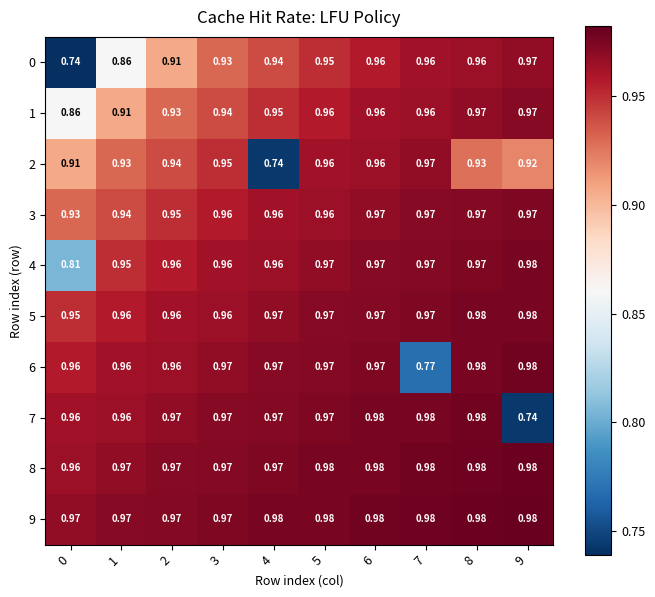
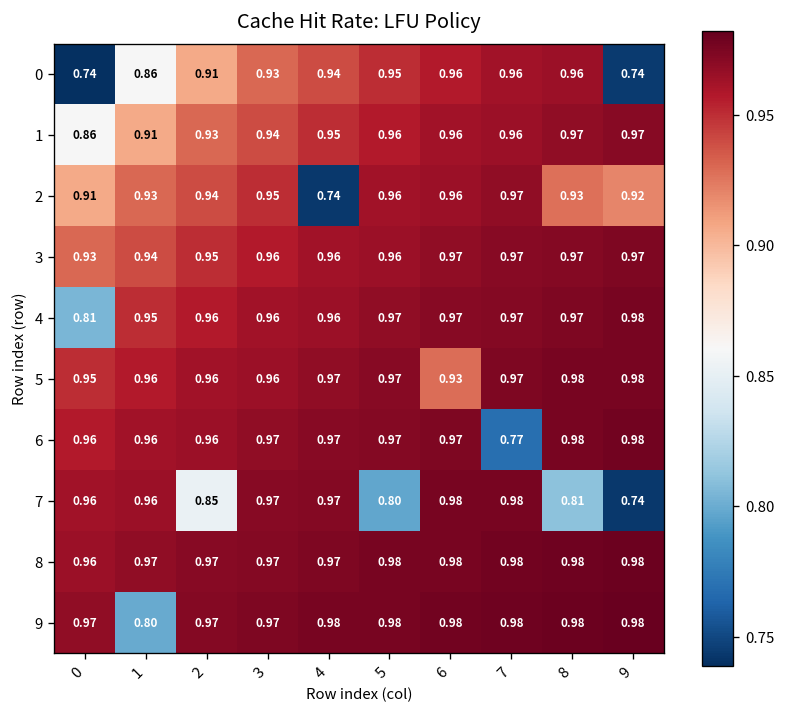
  {
    "0": {
      "0": 0.74,
      "1": 0.86,
      "2": 0.91,
      "3": 0.93,
      "4": 0.94,
      "5": 0.95,
      "6": 0.96,
      "7": 0.96,
      "8": 0.96,
-     "9": 0.97
+     "9": 0.74
    },
    "1": {
      "0": 0.86,
      "1": 0.91,
      "2": 0.93,
      "3": 0.94,
      "4": 0.95,
      "5": 0.96,
      "6": 0.96,
      "7": 0.96,
      "8": 0.97,
      "9": 0.97
    },
    "2": {
      "0": 0.91,
      "1": 0.93,
      "2": 0.94,
      "3": 0.95,
      "4": 0.74,
      "5": 0.96,
      "6": 0.96,
      "7": 0.97,
      "8": 0.93,
      "9": 0.92
    },
    "3": {
      "0": 0.93,
      "1": 0.94,
      "2": 0.95,
      "3": 0.96,
      "4": 0.96,
      "5": 0.96,
      "6": 0.97,
      "7": 0.97,
      "8": 0.97,
      "9": 0.97
    },
    "4": {
      "0": 0.81,
      "1": 0.95,
      "2": 0.96,
      "3": 0.96,
      "4": 0.96,
      "5": 0.97,
      "6": 0.97,
      "7": 0.97,
      "8": 0.97,
      "9": 0.98
    },
    "5": {
      "0": 0.95,
      "1": 0.96,
      "2": 0.96,
      "3": 0.96,
      "4": 0.97,
      "5": 0.97,
-     "6": 0.97,
+     "6": 0.93,
      "7": 0.97,
      "8": 0.98,
      "9": 0.98
    },
    "6": {
      "0": 0.96,
      "1": 0.96,
      "2": 0.96,
      "3": 0.97,
      "4": 0.97,
      "5": 0.97,
      "6": 0.97,
      "7": 0.77,
      "8": 0.98,
      "9": 0.98
    },
    "7": {
      "0": 0.96,
      "1": 0.96,
-     "2": 0.97,
+     "2": 0.85,
      "3": 0.97,
      "4": 0.97,
-     "5": 0.97,
+     "5": 0.80,
      "6": 0.98,
      "7": 0.98,
-     "8": 0.98,
+     "8": 0.81,
      "9": 0.74
    },
    "8": {
      "0": 0.96,
      "1": 0.97,
      "2": 0.97,
      "3": 0.97,
      "4": 0.97,
      "5": 0.98,
      "6": 0.98,
      "7": 0.98,
      "8": 0.98,
      "9": 0.98
    },
    "9": {
      "0": 0.97,
-     "1": 0.97,
+     "1": 0.80,
      "2": 0.97,
      "3": 0.97,
      "4": 0.98,
      "5": 0.98,
      "6": 0.98,
      "7": 0.98,
      "8": 0.98,
      "9": 0.98
    }
  }
